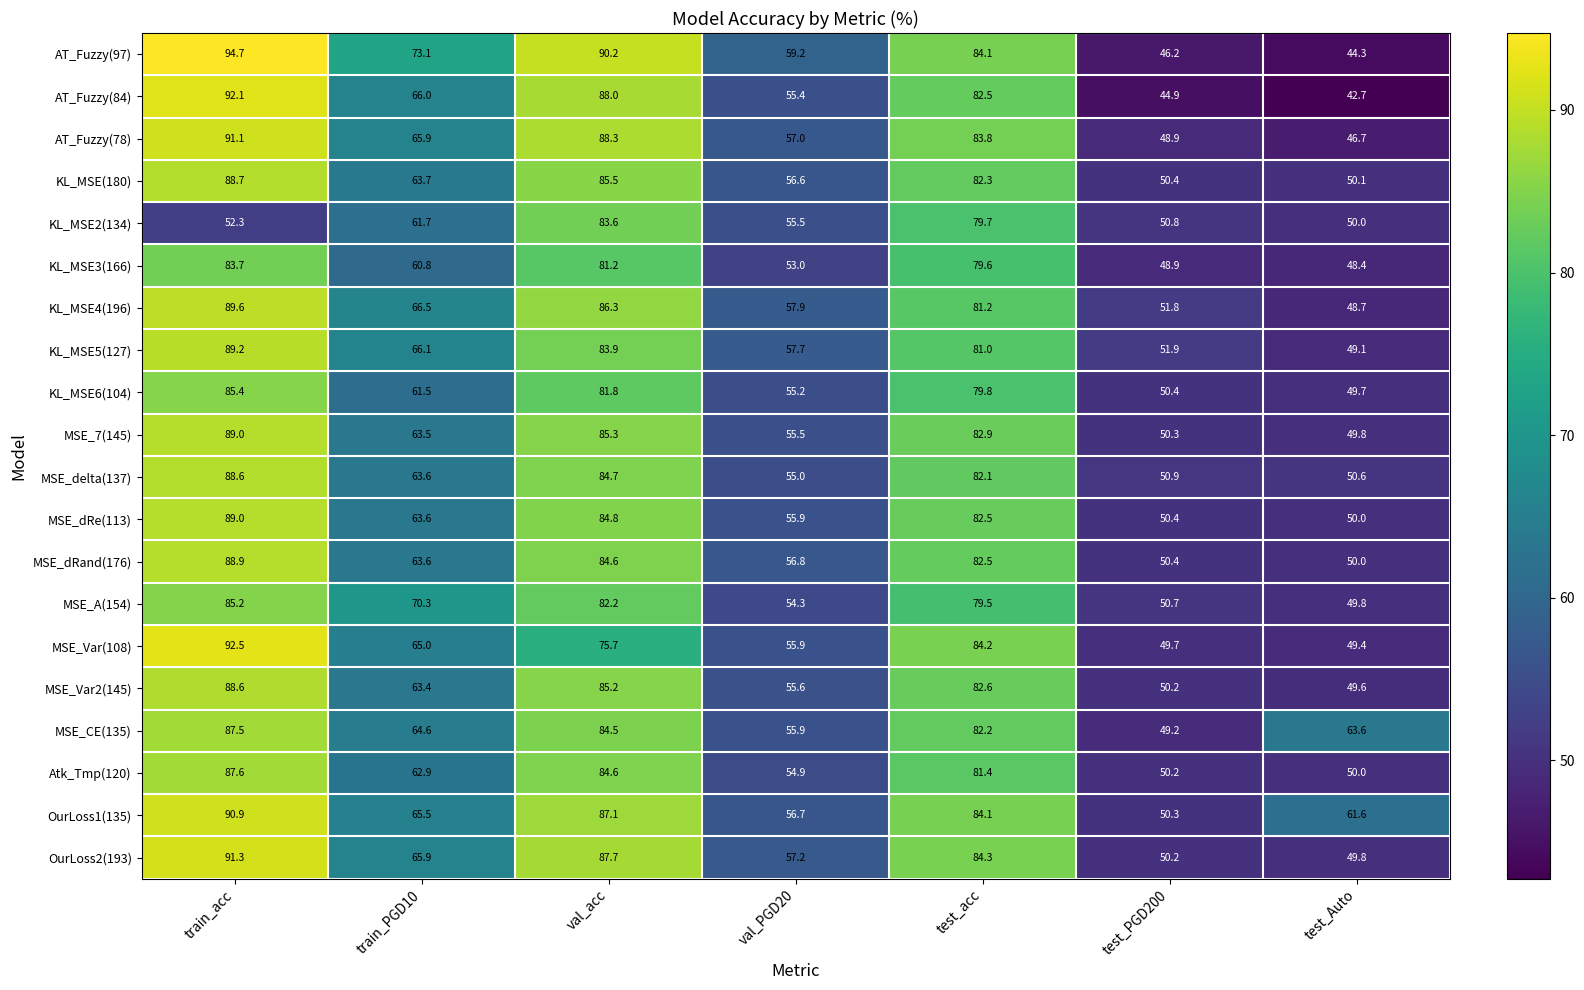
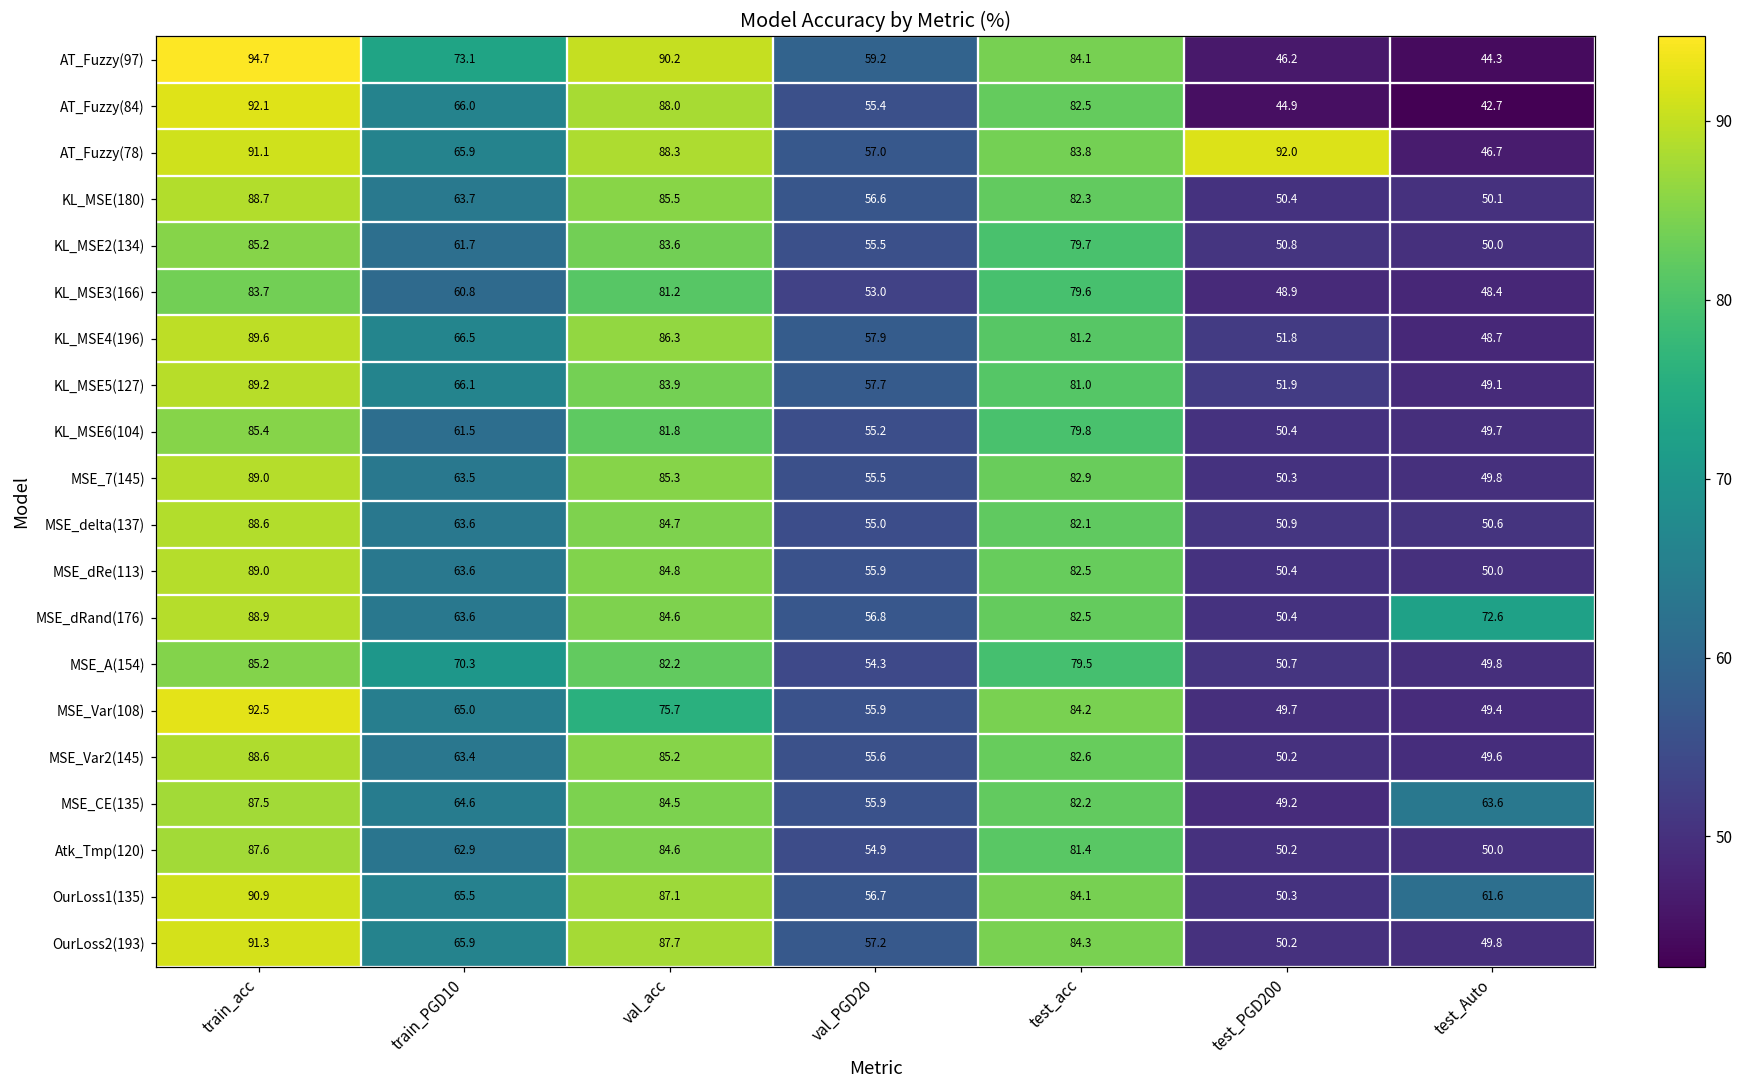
  {
    "AT_Fuzzy(97)": {
      "train_acc": 94.7,
      "train_PGD10": 73.1,
      "val_acc": 90.2,
      "val_PGD20": 59.2,
      "test_acc": 84.1,
      "test_PGD200": 46.2,
      "test_Auto": 44.3
    },
    "AT_Fuzzy(84)": {
      "train_acc": 92.1,
      "train_PGD10": 66.0,
      "val_acc": 88.0,
      "val_PGD20": 55.4,
      "test_acc": 82.5,
      "test_PGD200": 44.9,
      "test_Auto": 42.7
    },
    "AT_Fuzzy(78)": {
      "train_acc": 91.1,
      "train_PGD10": 65.9,
      "val_acc": 88.3,
      "val_PGD20": 57.0,
      "test_acc": 83.8,
-     "test_PGD200": 48.9,
+     "test_PGD200": 92.0,
      "test_Auto": 46.7
    },
    "KL_MSE(180)": {
      "train_acc": 88.7,
      "train_PGD10": 63.7,
      "val_acc": 85.5,
      "val_PGD20": 56.6,
      "test_acc": 82.3,
      "test_PGD200": 50.4,
      "test_Auto": 50.1
    },
    "KL_MSE2(134)": {
-     "train_acc": 52.3,
+     "train_acc": 85.2,
      "train_PGD10": 61.7,
      "val_acc": 83.6,
      "val_PGD20": 55.5,
      "test_acc": 79.7,
      "test_PGD200": 50.8,
      "test_Auto": 50.0
    },
    "KL_MSE3(166)": {
      "train_acc": 83.7,
      "train_PGD10": 60.8,
      "val_acc": 81.2,
      "val_PGD20": 53.0,
      "test_acc": 79.6,
      "test_PGD200": 48.9,
      "test_Auto": 48.4
    },
    "KL_MSE4(196)": {
      "train_acc": 89.6,
      "train_PGD10": 66.5,
      "val_acc": 86.3,
      "val_PGD20": 57.9,
      "test_acc": 81.2,
      "test_PGD200": 51.8,
      "test_Auto": 48.7
    },
    "KL_MSE5(127)": {
      "train_acc": 89.2,
      "train_PGD10": 66.1,
      "val_acc": 83.9,
      "val_PGD20": 57.7,
      "test_acc": 81.0,
      "test_PGD200": 51.9,
      "test_Auto": 49.1
    },
    "KL_MSE6(104)": {
      "train_acc": 85.4,
      "train_PGD10": 61.5,
      "val_acc": 81.8,
      "val_PGD20": 55.2,
      "test_acc": 79.8,
      "test_PGD200": 50.4,
      "test_Auto": 49.7
    },
    "MSE_7(145)": {
      "train_acc": 89.0,
      "train_PGD10": 63.5,
      "val_acc": 85.3,
      "val_PGD20": 55.5,
      "test_acc": 82.9,
      "test_PGD200": 50.3,
      "test_Auto": 49.8
    },
    "MSE_delta(137)": {
      "train_acc": 88.6,
      "train_PGD10": 63.6,
      "val_acc": 84.7,
      "val_PGD20": 55.0,
      "test_acc": 82.1,
      "test_PGD200": 50.9,
      "test_Auto": 50.6
    },
    "MSE_dRe(113)": {
      "train_acc": 89.0,
      "train_PGD10": 63.6,
      "val_acc": 84.8,
      "val_PGD20": 55.9,
      "test_acc": 82.5,
      "test_PGD200": 50.4,
      "test_Auto": 50.0
    },
    "MSE_dRand(176)": {
      "train_acc": 88.9,
      "train_PGD10": 63.6,
      "val_acc": 84.6,
      "val_PGD20": 56.8,
      "test_acc": 82.5,
      "test_PGD200": 50.4,
-     "test_Auto": 50.0
+     "test_Auto": 72.6
    },
    "MSE_A(154)": {
      "train_acc": 85.2,
      "train_PGD10": 70.3,
      "val_acc": 82.2,
      "val_PGD20": 54.3,
      "test_acc": 79.5,
      "test_PGD200": 50.7,
      "test_Auto": 49.8
    },
    "MSE_Var(108)": {
      "train_acc": 92.5,
      "train_PGD10": 65.0,
      "val_acc": 75.7,
      "val_PGD20": 55.9,
      "test_acc": 84.2,
      "test_PGD200": 49.7,
      "test_Auto": 49.4
    },
    "MSE_Var2(145)": {
      "train_acc": 88.6,
      "train_PGD10": 63.4,
      "val_acc": 85.2,
      "val_PGD20": 55.6,
      "test_acc": 82.6,
      "test_PGD200": 50.2,
      "test_Auto": 49.6
    },
    "MSE_CE(135)": {
      "train_acc": 87.5,
      "train_PGD10": 64.6,
      "val_acc": 84.5,
      "val_PGD20": 55.9,
      "test_acc": 82.2,
      "test_PGD200": 49.2,
      "test_Auto": 63.6
    },
    "Atk_Tmp(120)": {
      "train_acc": 87.6,
      "train_PGD10": 62.9,
      "val_acc": 84.6,
      "val_PGD20": 54.9,
      "test_acc": 81.4,
      "test_PGD200": 50.2,
      "test_Auto": 50.0
    },
    "OurLoss1(135)": {
      "train_acc": 90.9,
      "train_PGD10": 65.5,
      "val_acc": 87.1,
      "val_PGD20": 56.7,
      "test_acc": 84.1,
      "test_PGD200": 50.3,
      "test_Auto": 61.6
    },
    "OurLoss2(193)": {
      "train_acc": 91.3,
      "train_PGD10": 65.9,
      "val_acc": 87.7,
      "val_PGD20": 57.2,
      "test_acc": 84.3,
      "test_PGD200": 50.2,
      "test_Auto": 49.8
    }
  }
